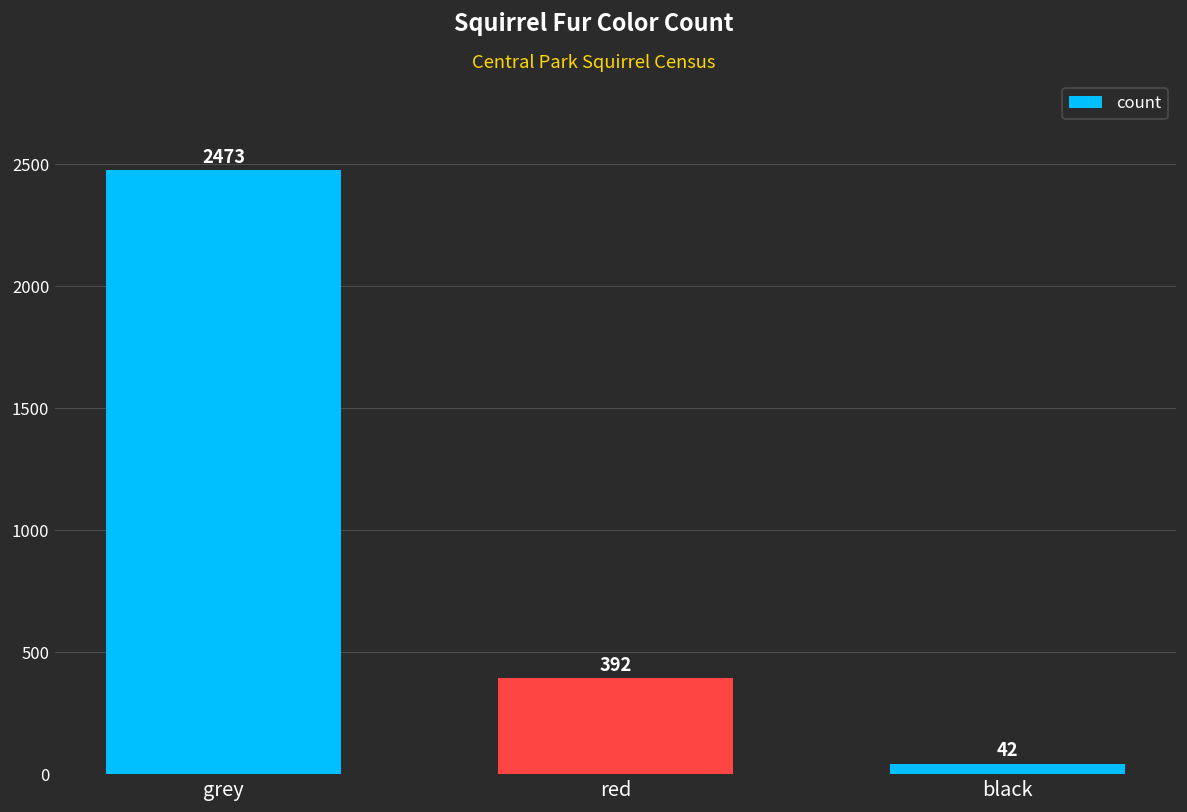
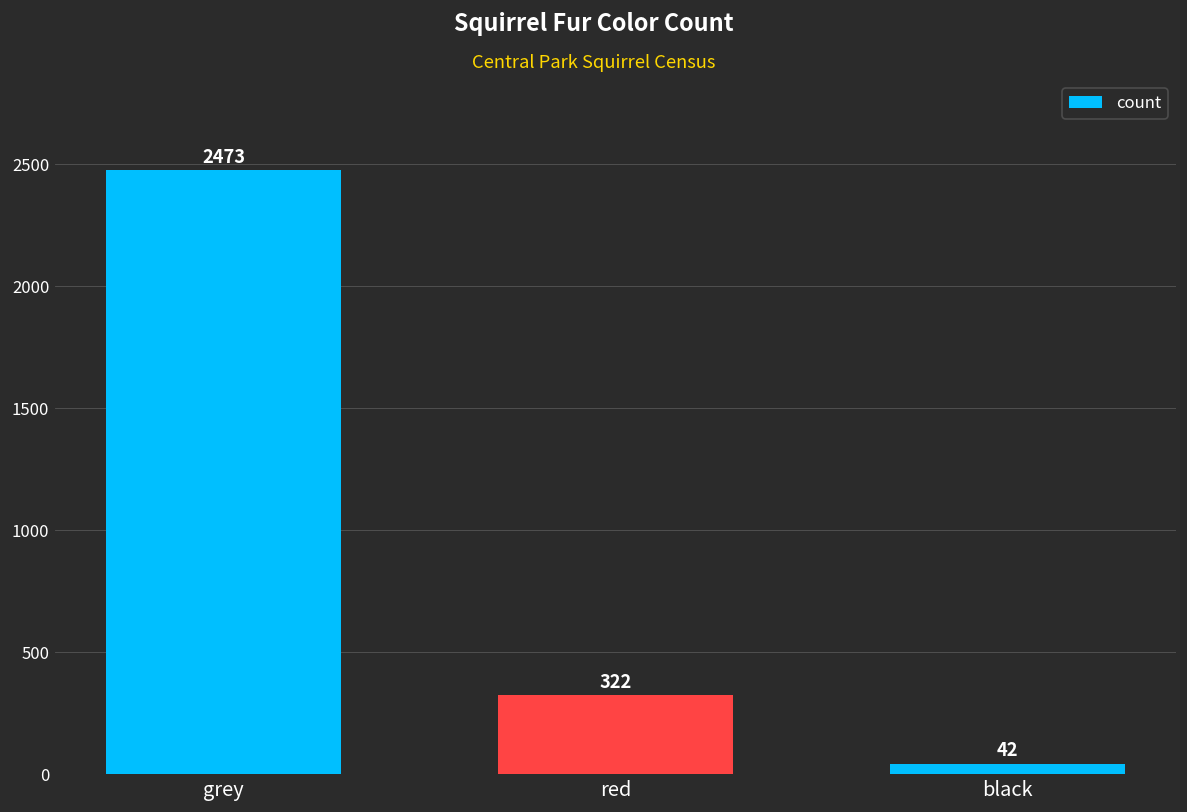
  {
    "grey": 2473,
-   "red": 392,
+   "red": 322,
    "black": 42
  }
